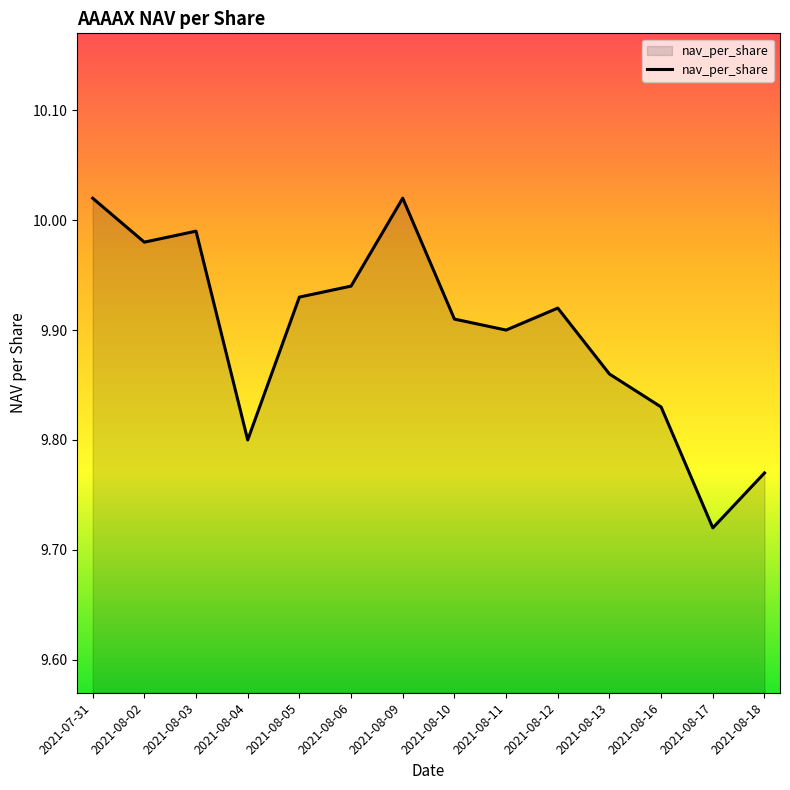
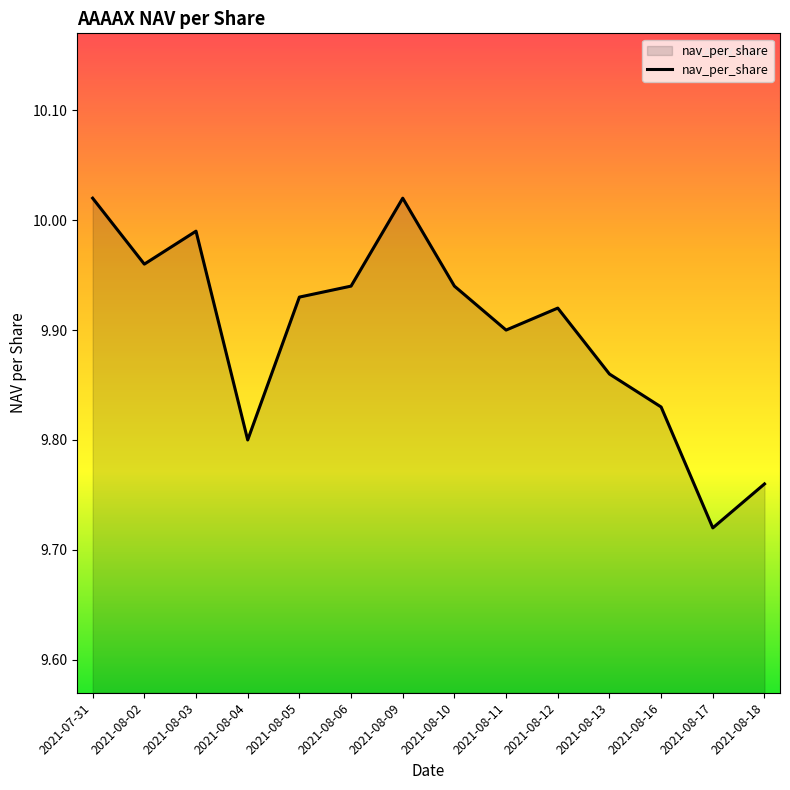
  {
    "2021-07-31": 10.02,
-   "2021-08-02": 9.98,
+   "2021-08-02": 9.96,
    "2021-08-03": 9.99,
    "2021-08-04": 9.80,
    "2021-08-05": 9.93,
    "2021-08-06": 9.94,
    "2021-08-09": 10.02,
-   "2021-08-10": 9.91,
+   "2021-08-10": 9.94,
    "2021-08-11": 9.90,
    "2021-08-12": 9.92,
    "2021-08-13": 9.86,
    "2021-08-16": 9.83,
    "2021-08-17": 9.72,
-   "2021-08-18": 9.77
+   "2021-08-18": 9.76
  }
